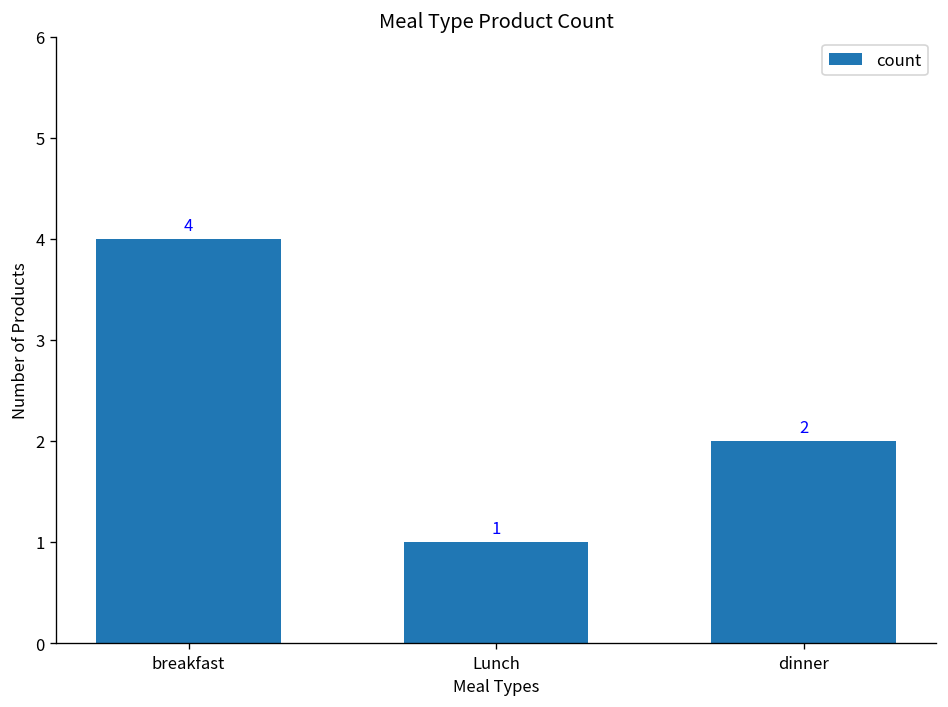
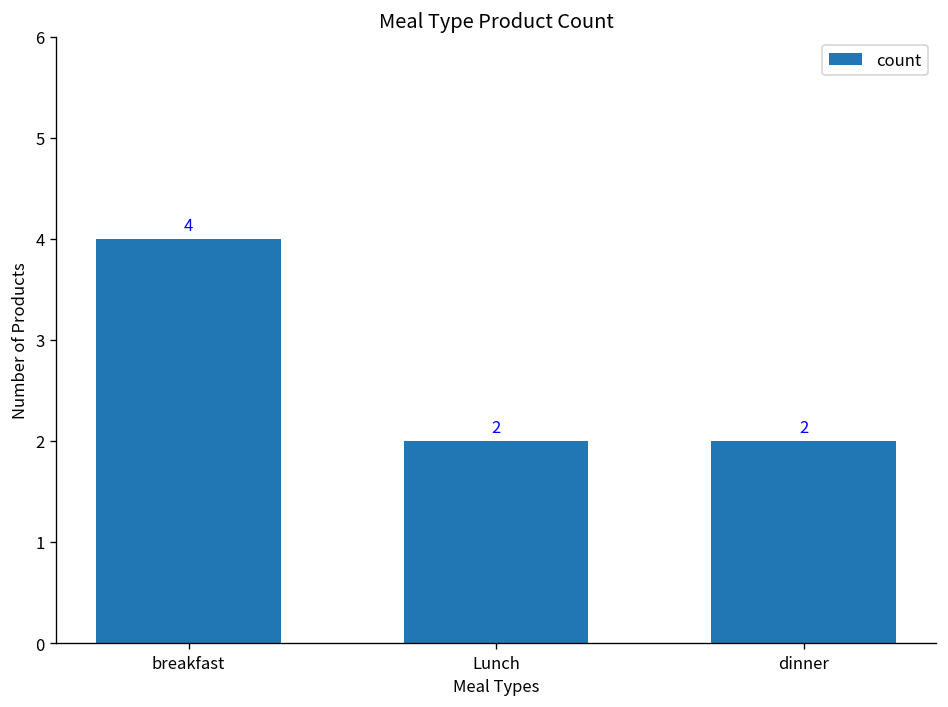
  {
    "breakfast": 4,
-   "Lunch": 1,
+   "Lunch": 2,
    "dinner": 2
  }
